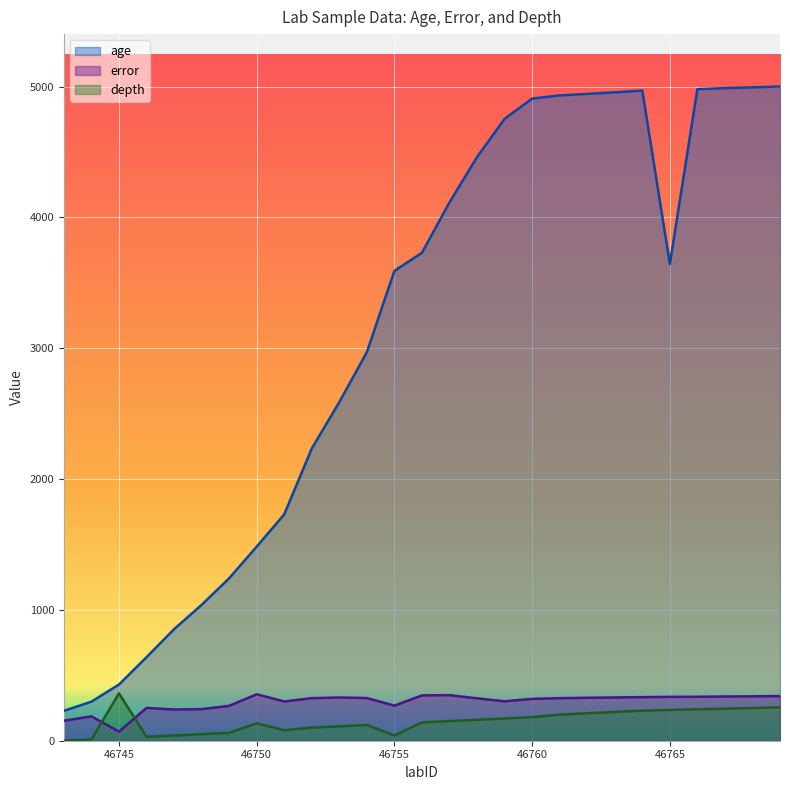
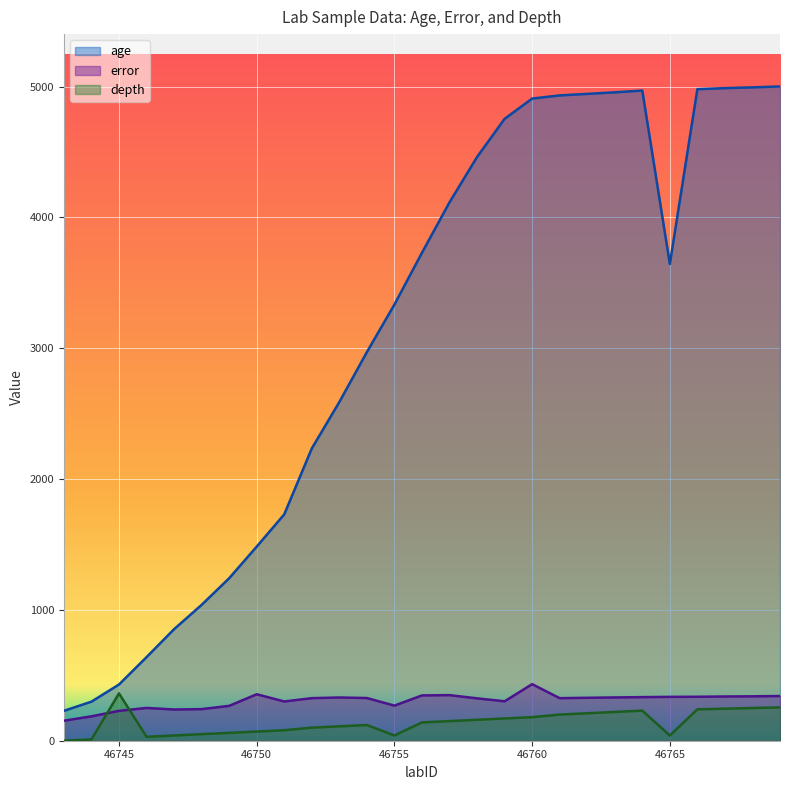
  {
    "age": {
      "46745": 430,
      "46750": 1480,
-     "46755": 3590,
+     "46755": 3330,
      "46760": 4910,
      "46765": 3640
    },
    "error": {
-     "46745": 70,
+     "46745": 230,
      "46750": 360,
      "46755": 270,
-     "46760": 320,
+     "46760": 430,
      "46765": 340
    },
    "depth": {
      "46745": 360,
-     "46750": 130,
+     "46750": 70,
      "46755": 40,
      "46760": 180,
-     "46765": 240
+     "46765": 40
    }
  }
